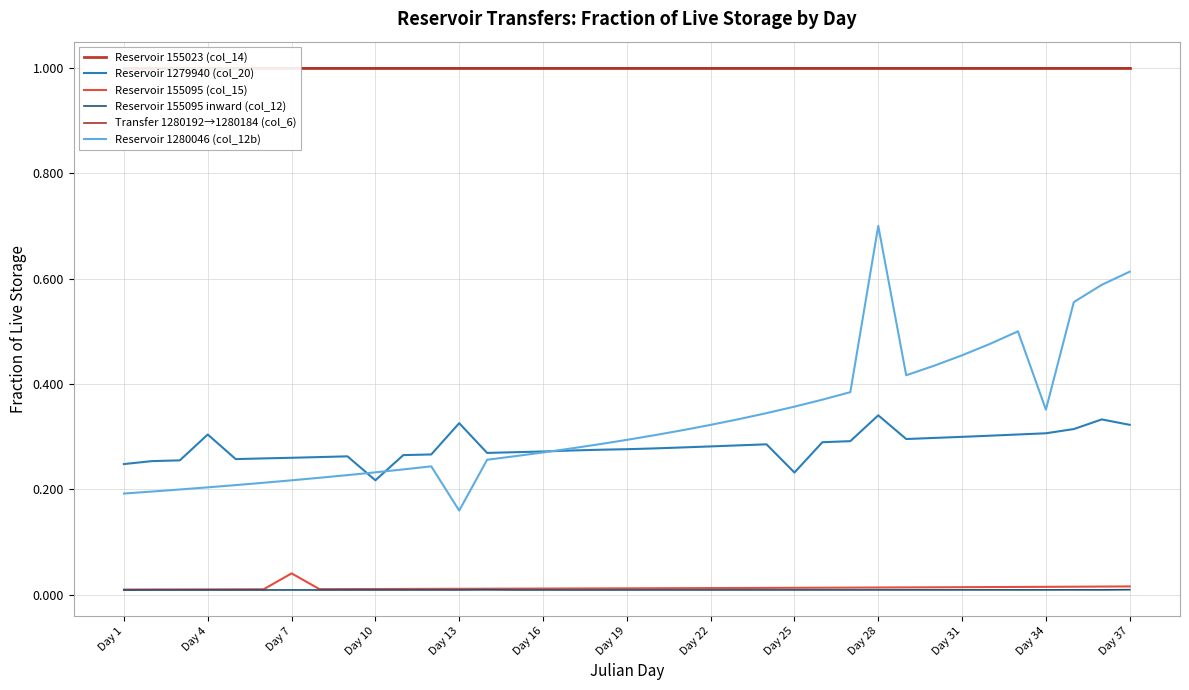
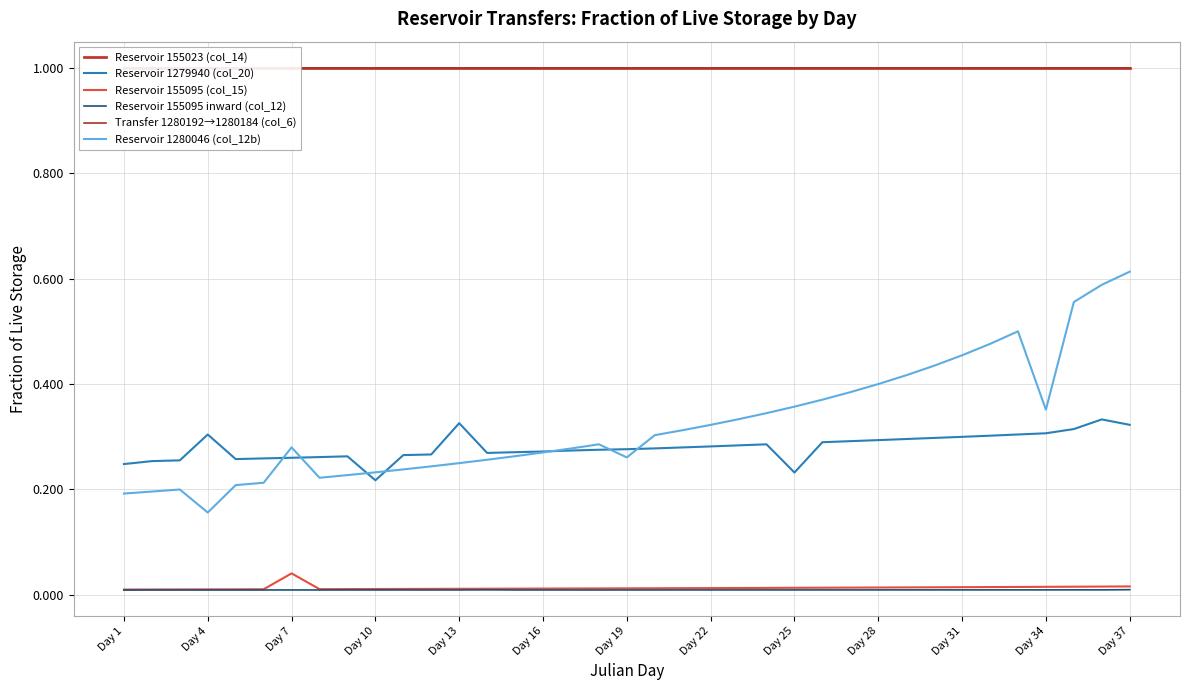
  {
    "Transfer 1280192→1280184 (col_6)": {
      "Day 10": 1.00,
      "Day 13": 1.00,
      "Day 16": 1.00,
      "Day 19": 1.00,
      "Day 22": 1.00,
      "Day 25": 1.00,
      "Day 28": 1.00,
      "Day 31": 1.00,
      "Day 34": 1.00,
      "Day 37": 1.00
    },
    "Reservoir 1279940 (col_20)": {
      "Day 1": 0.25,
      "Day 4": 0.30,
      "Day 7": 0.26,
      "Day 10": 0.22,
      "Day 13": 0.33,
      "Day 19": 0.28,
      "Day 22": 0.28,
      "Day 25": 0.23,
-     "Day 28": 0.34,
+     "Day 28": 0.29,
      "Day 31": 0.30,
      "Day 34": 0.31,
      "Day 37": 0.32
    },
    "Reservoir 155095 (col_15)": {
      "Day 7": 0.04,
      "Day 31": 0.01,
      "Day 34": 0.02,
      "Day 37": 0.02
    },
    "Reservoir 155095 inward (col_12)": {
      "Day 7": 0.01,
      "Day 31": 0.01,
      "Day 34": 0.01,
      "Day 37": 0.01
    },
    "Reservoir 1280046 (col_12b)": {
      "Day 1": 0.19,
-     "Day 4": 0.20,
-     "Day 7": 0.22,
+     "Day 4": 0.16,
+     "Day 7": 0.28,
      "Day 10": 0.23,
-     "Day 13": 0.16,
-     "Day 19": 0.29,
+     "Day 13": 0.25,
+     "Day 19": 0.26,
      "Day 22": 0.32,
      "Day 25": 0.36,
-     "Day 28": 0.7,
+     "Day 28": 0.4,
      "Day 31": 0.45,
      "Day 34": 0.35,
      "Day 37": 0.61
    }
  }
